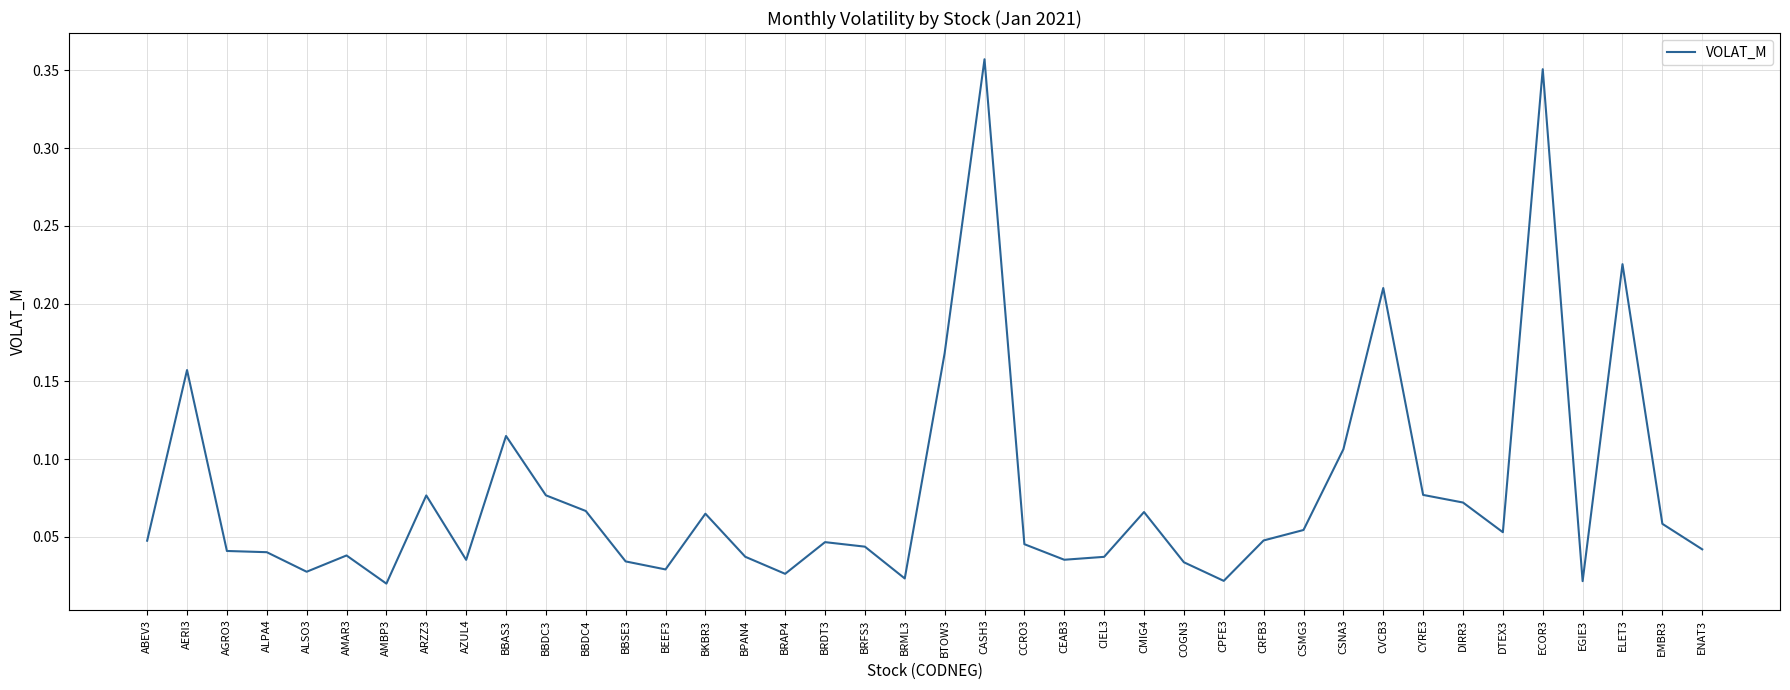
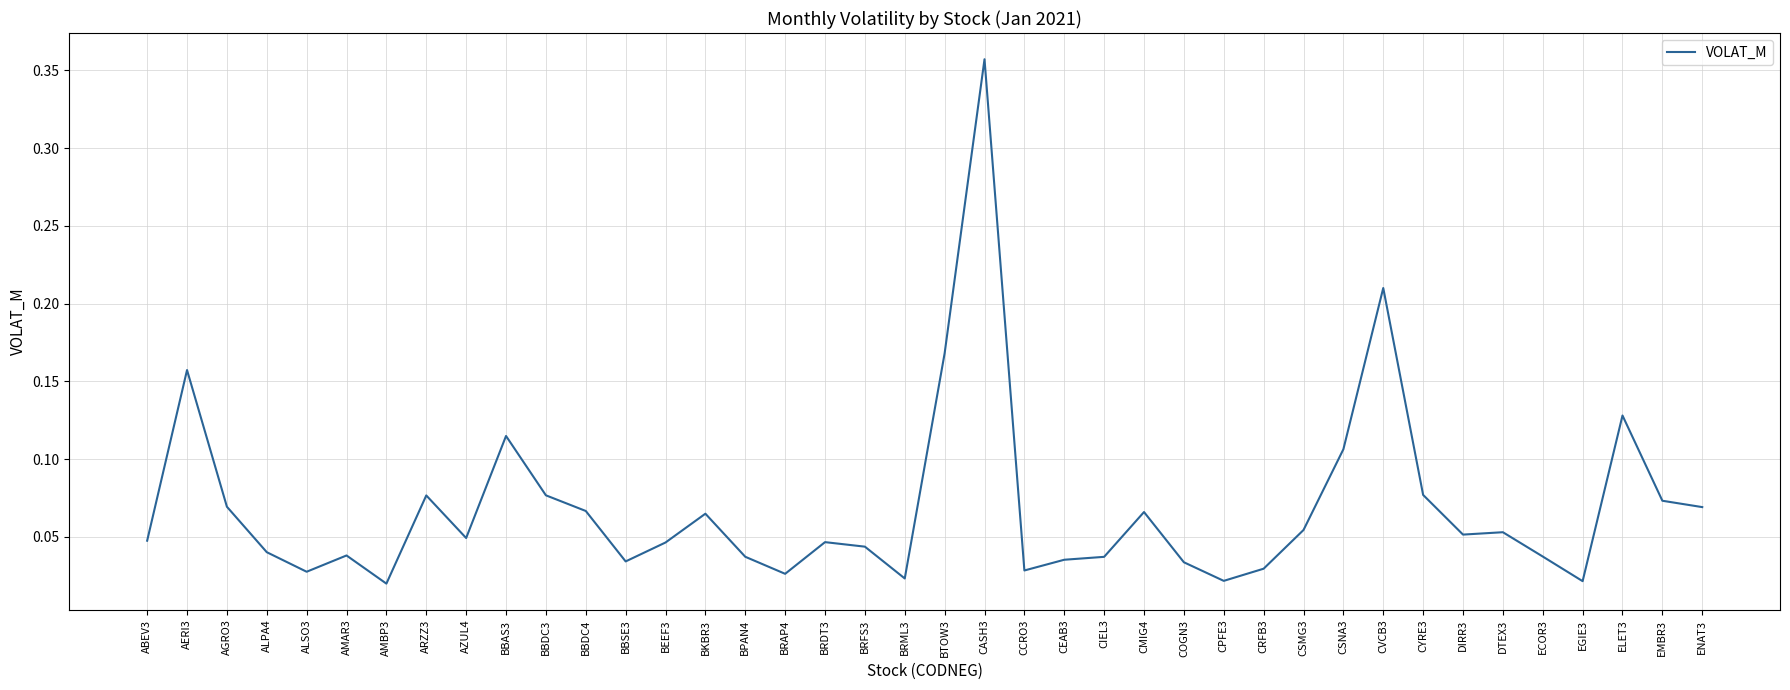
  {
    "ABEV3": 0.048,
    "AERI3": 0.157,
-   "AGRO3": 0.041,
+   "AGRO3": 0.069,
    "ALPA4": 0.040,
    "ALSO3": 0.028,
    "AMAR3": 0.038,
    "AMBP3": 0.020,
    "ARZZ3": 0.077,
-   "AZUL4": 0.035,
+   "AZUL4": 0.049,
    "BBAS3": 0.115,
    "BBDC3": 0.077,
    "BBDC4": 0.067,
    "BBSE3": 0.034,
-   "BEEF3": 0.029,
+   "BEEF3": 0.046,
    "BKBR3": 0.065,
    "BPAN4": 0.037,
    "BRAP4": 0.026,
    "BRDT3": 0.047,
    "BRFS3": 0.044,
    "BRML3": 0.023,
    "BTOW3": 0.168,
    "CASH3": 0.357,
-   "CCRO3": 0.045,
+   "CCRO3": 0.028,
    "CEAB3": 0.035,
    "CIEL3": 0.037,
    "CMIG4": 0.066,
    "COGN3": 0.034,
    "CPFE3": 0.022,
-   "CRFB3": 0.048,
+   "CRFB3": 0.030,
    "CSMG3": 0.054,
    "CSNA3": 0.106,
    "CVCB3": 0.210,
    "CYRE3": 0.077,
-   "DIRR3": 0.072,
+   "DIRR3": 0.051,
    "DTEX3": 0.053,
-   "ECOR3": 0.351,
+   "ECOR3": 0.037,
    "EGIE3": 0.022,
-   "ELET3": 0.225,
-   "EMBR3": 0.058,
-   "ENAT3": 0.042
+   "ELET3": 0.128,
+   "EMBR3": 0.073,
+   "ENAT3": 0.069
  }
